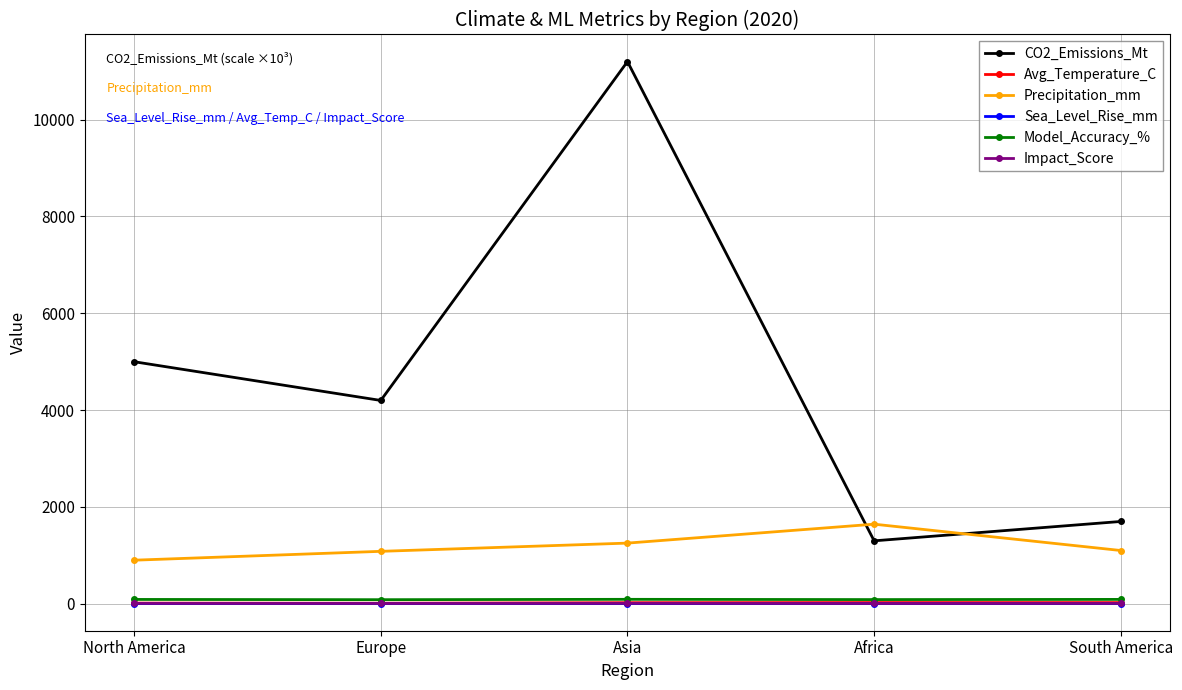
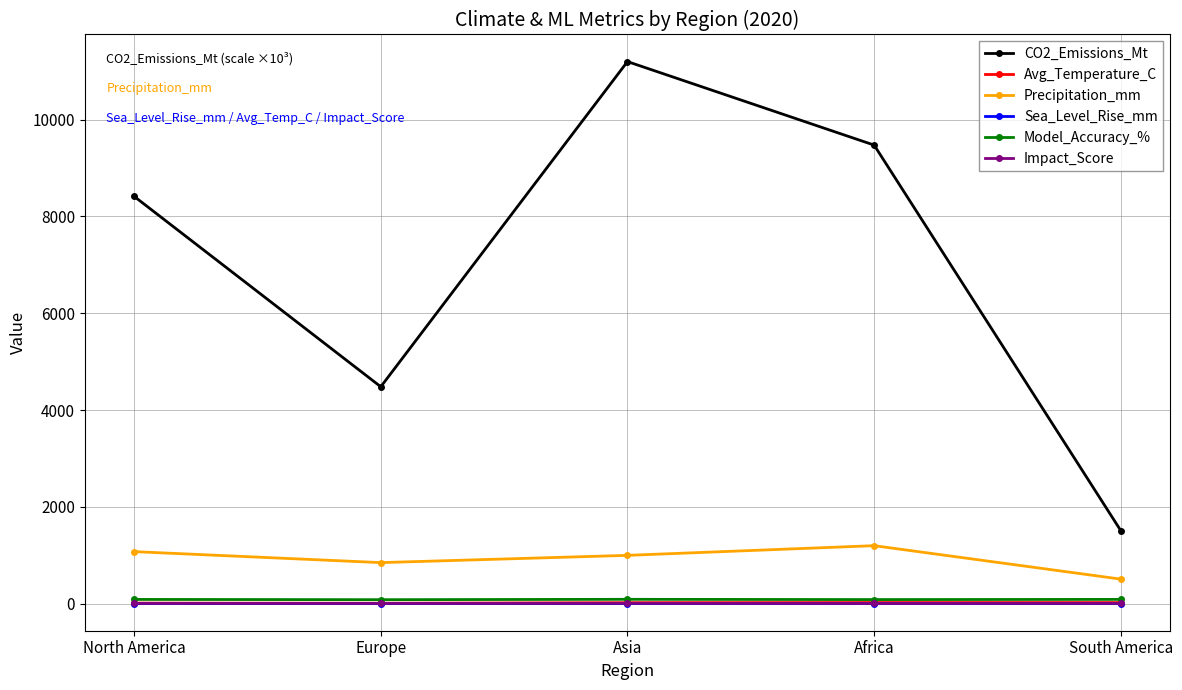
  {
    "CO2_Emissions_Mt": {
-     "North America": 5000,
-     "Europe": 4200,
+     "North America": 8400,
+     "Europe": 4500,
      "Asia": 11200,
-     "Africa": 1300,
-     "South America": 1700
+     "Africa": 9500,
+     "South America": 1500
    },
    "Precipitation_mm": {
-     "North America": 900,
-     "Europe": 1100,
-     "Asia": 1300,
-     "Africa": 1600,
-     "South America": 1100
+     "North America": 1100,
+     "Europe": 900,
+     "Asia": 1000,
+     "Africa": 1200,
+     "South America": 500
    },
    "Model_Accuracy_%": {
      "North America": 100,
      "Europe": 100,
      "Asia": 100,
      "Africa": 100,
      "South America": 100
    }
  }
